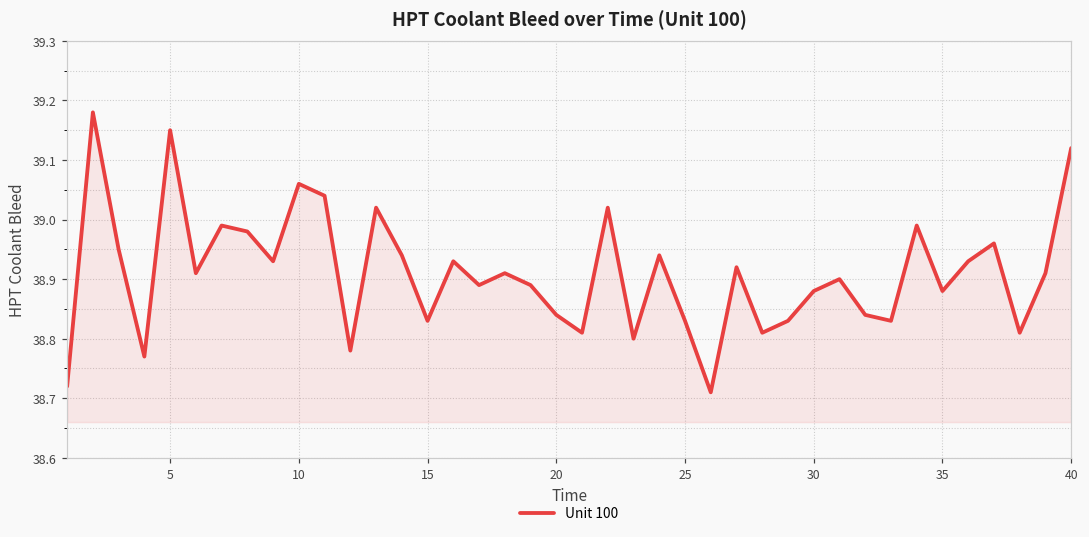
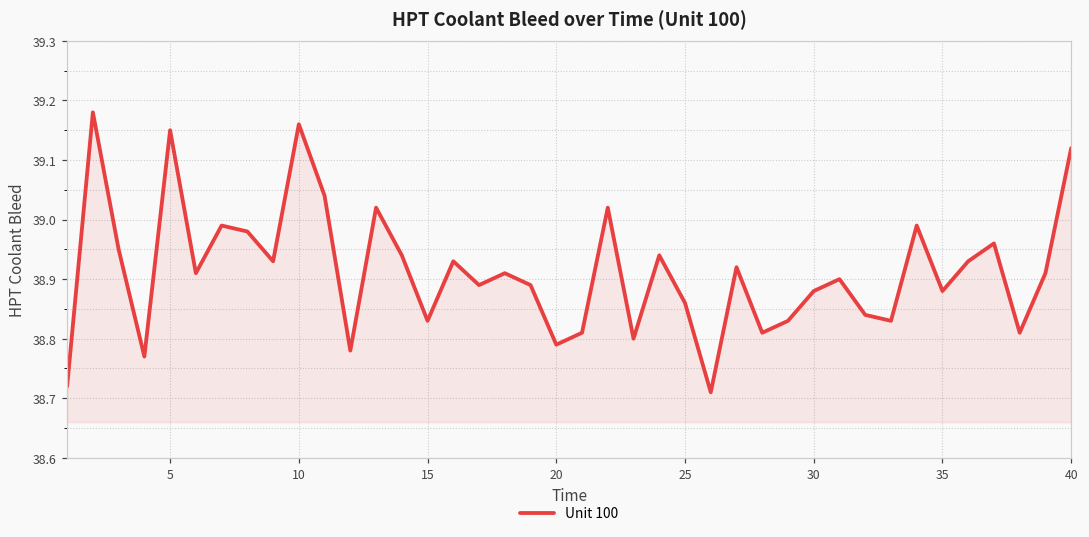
  {
    "5": 39.15,
-   "10": 39.06,
+   "10": 39.16,
    "15": 38.83,
-   "20": 38.84,
-   "25": 38.83,
+   "20": 38.79,
+   "25": 38.86,
    "30": 38.88,
    "35": 38.88,
    "40": 39.12
  }
